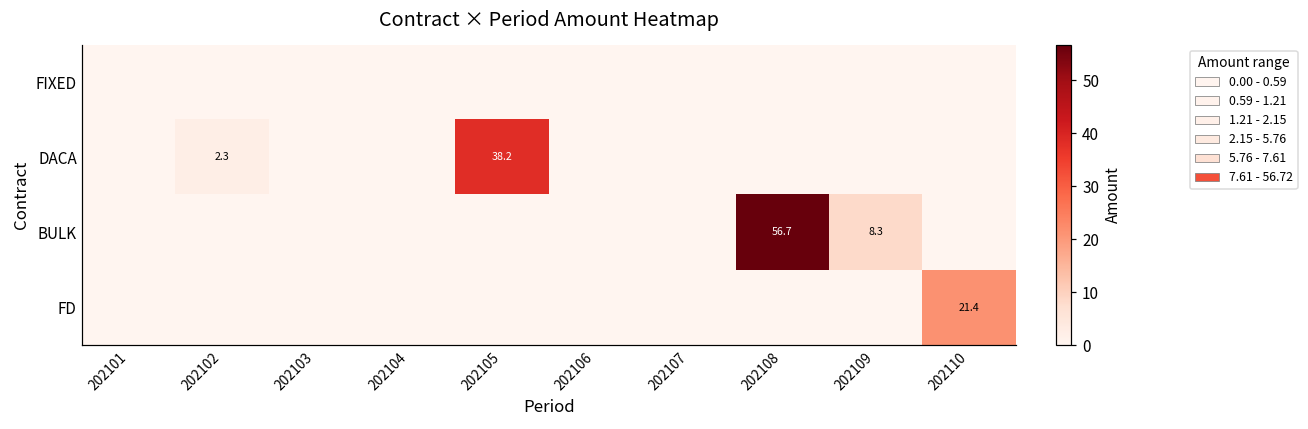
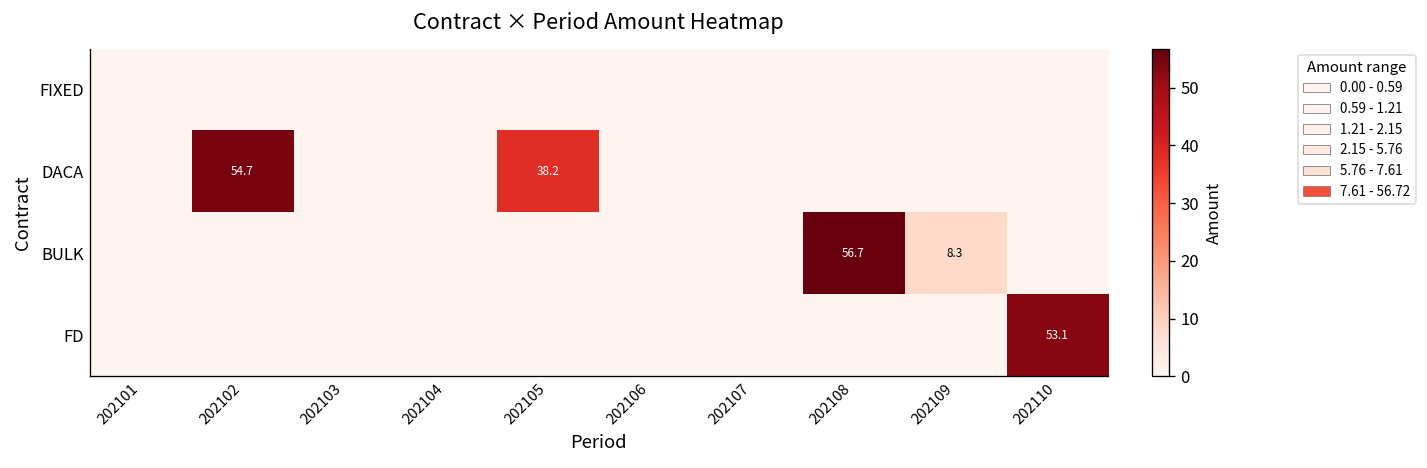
  {
    "DACA": {
-     "202102": 2.3,
+     "202102": 54.7,
      "202105": 38.2
    },
    "BULK": {
      "202108": 56.7,
      "202109": 8.3
    },
    "FD": {
-     "202110": 21.4
+     "202110": 53.1
    }
  }
